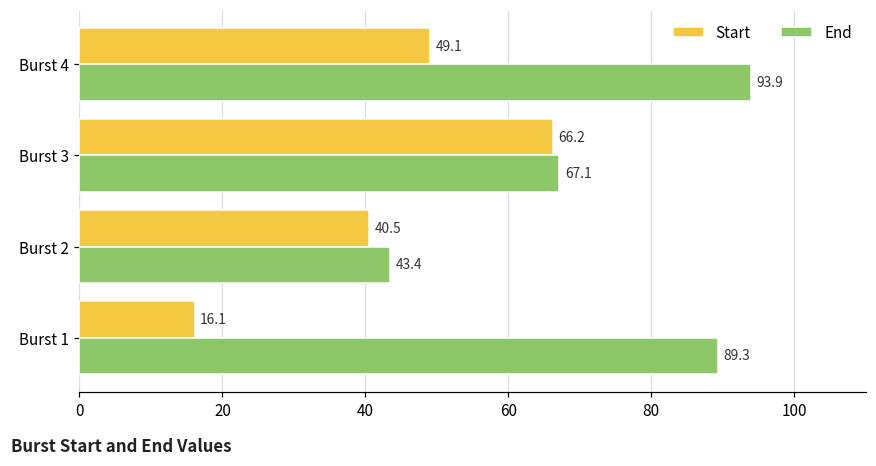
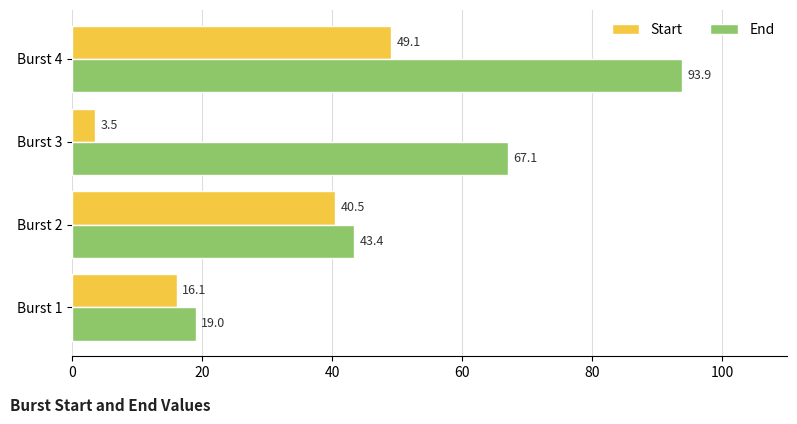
  {
    "Start": {
      "Burst 4": 49.1,
-     "Burst 3": 66.2,
+     "Burst 3": 3.5,
      "Burst 2": 40.5,
      "Burst 1": 16.1
    },
    "End": {
      "Burst 4": 93.9,
      "Burst 3": 67.1,
      "Burst 2": 43.4,
-     "Burst 1": 89.3
+     "Burst 1": 19.0
    }
  }
